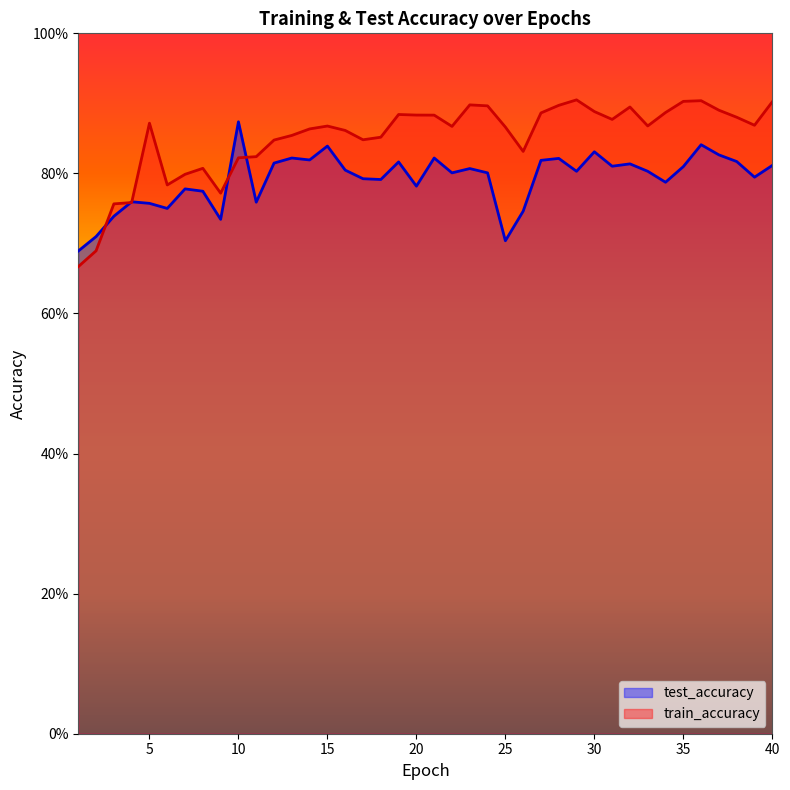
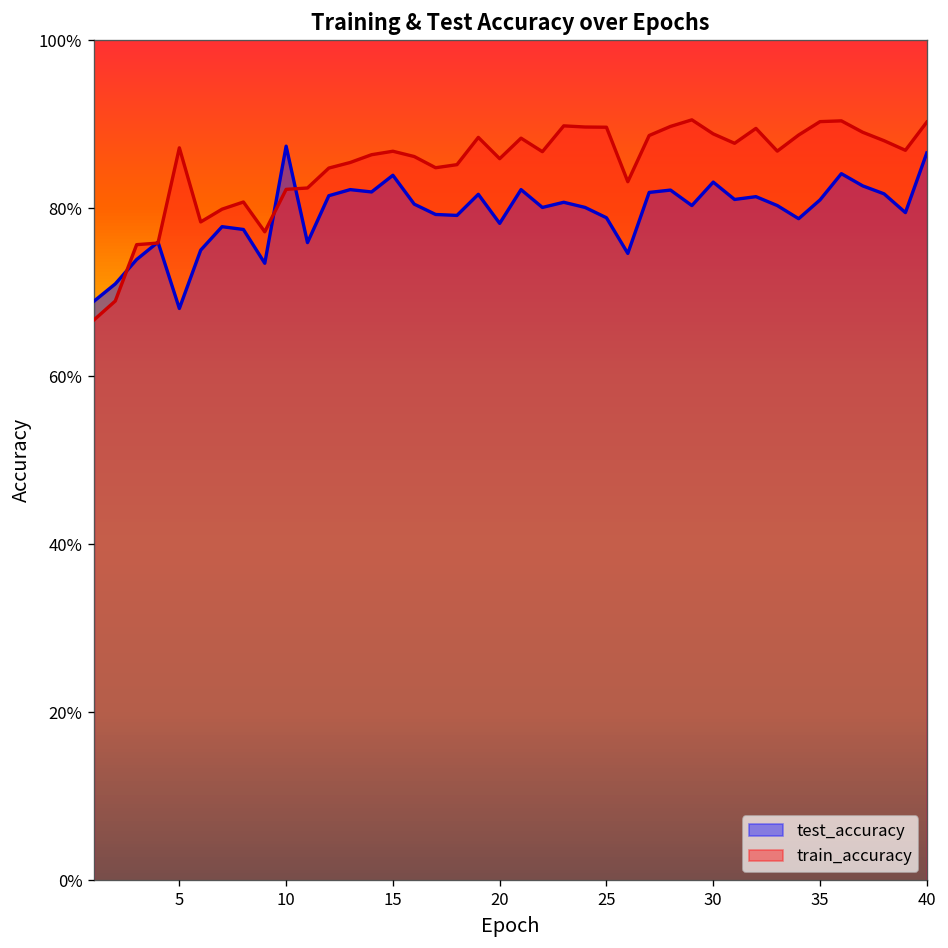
  {
    "test_accuracy": {
-     "5": "76%",
+     "5": "68%",
      "10": "87%",
      "15": "84%",
      "20": "78%",
-     "25": "70%",
+     "25": "79%",
      "30": "83%",
      "35": "81%",
-     "40": "81%"
+     "40": "87%"
    },
    "train_accuracy": {
      "5": "87%",
      "10": "82%",
      "15": "87%",
-     "20": "88%",
-     "25": "87%",
+     "20": "86%",
+     "25": "90%",
      "30": "89%",
      "35": "90%",
      "40": "90%"
    }
  }
